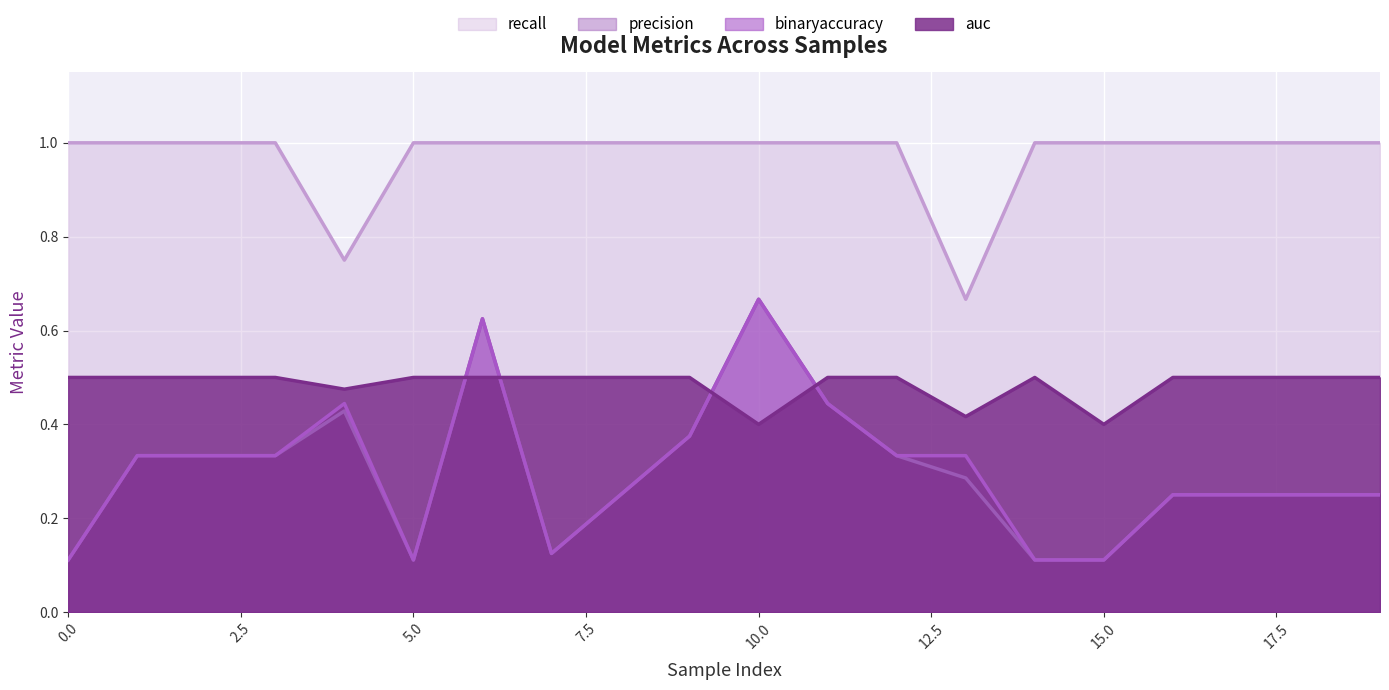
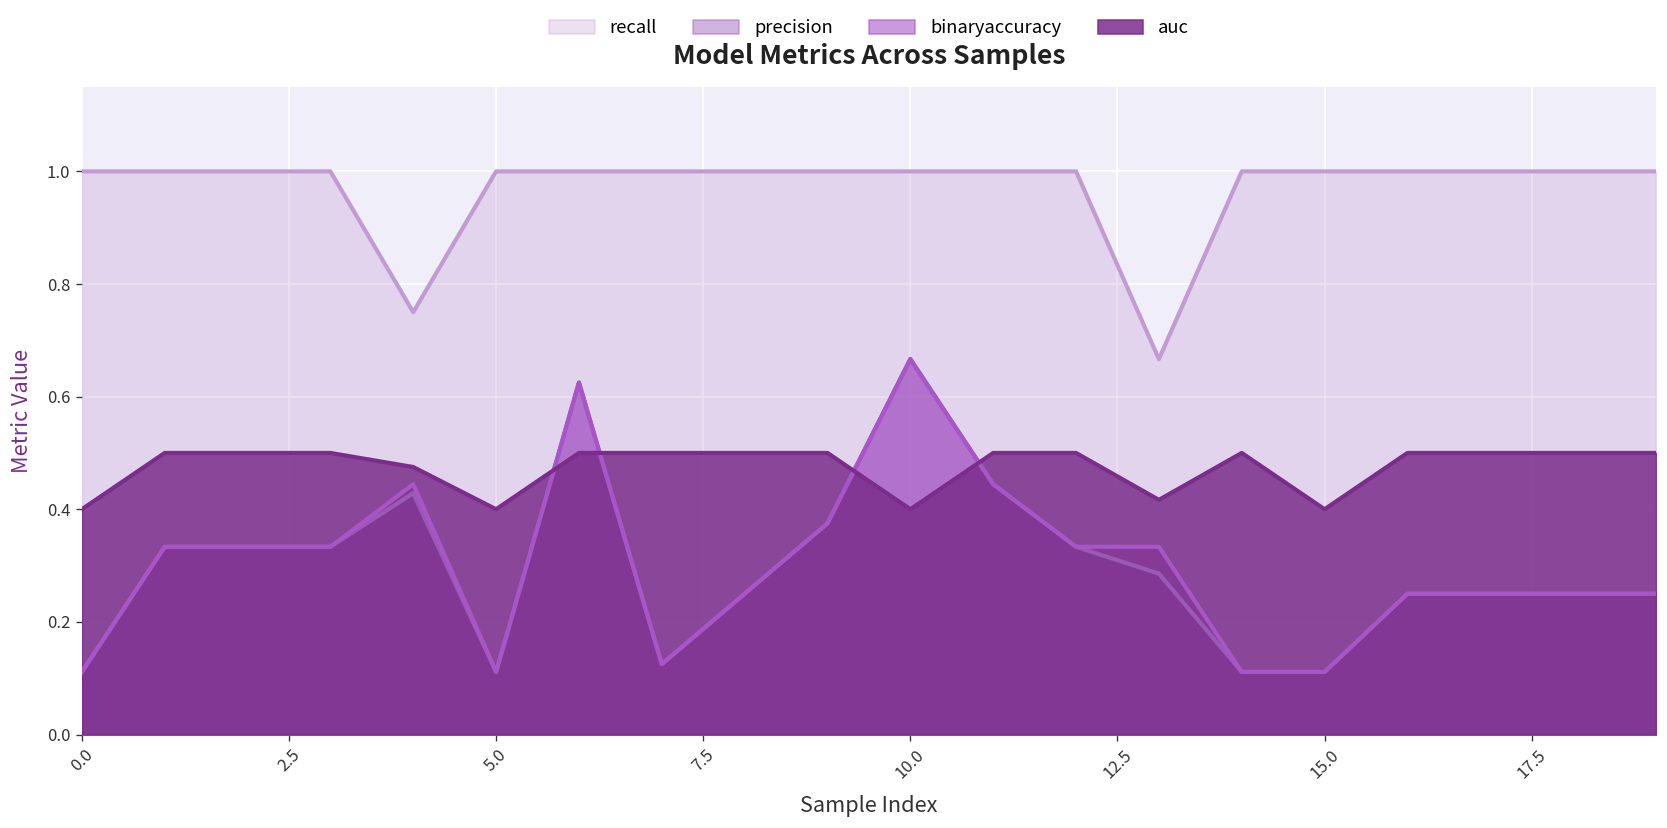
  {
    "recall": {
      "0.0": 1.0,
      "5.0": 1.0,
      "10.0": 1.0,
      "15.0": 1.0
    },
    "auc": {
-     "0.0": 0.5,
-     "5.0": 0.5,
+     "0.0": 0.4,
+     "5.0": 0.4,
      "10.0": 0.4,
      "15.0": 0.4
    }
  }
